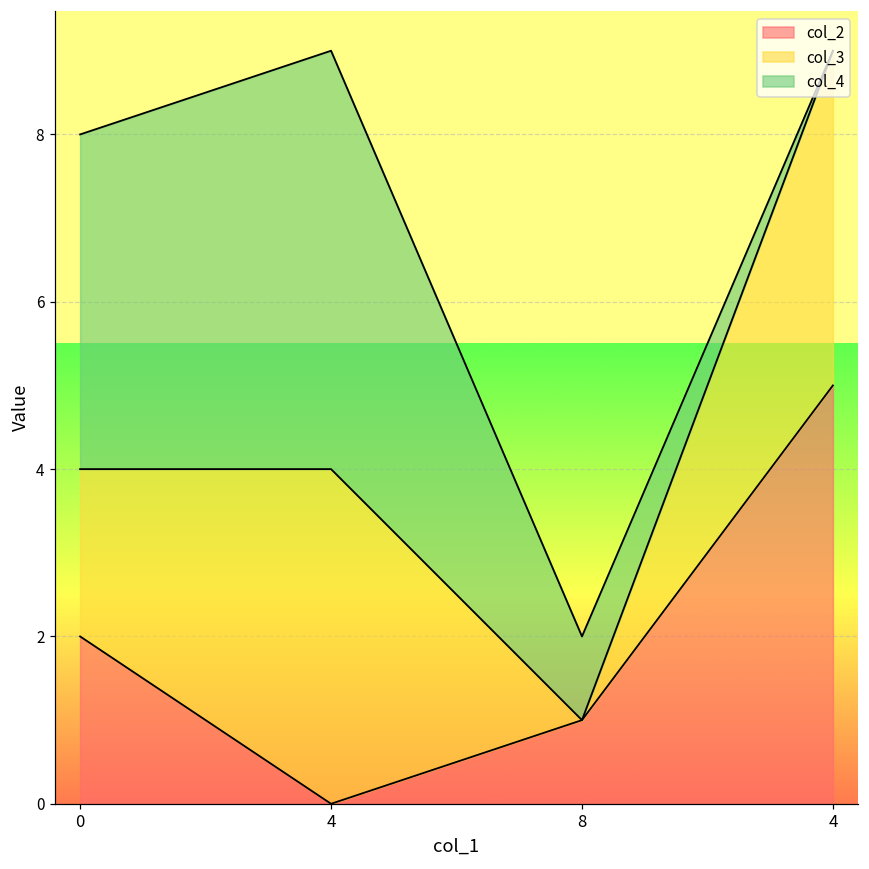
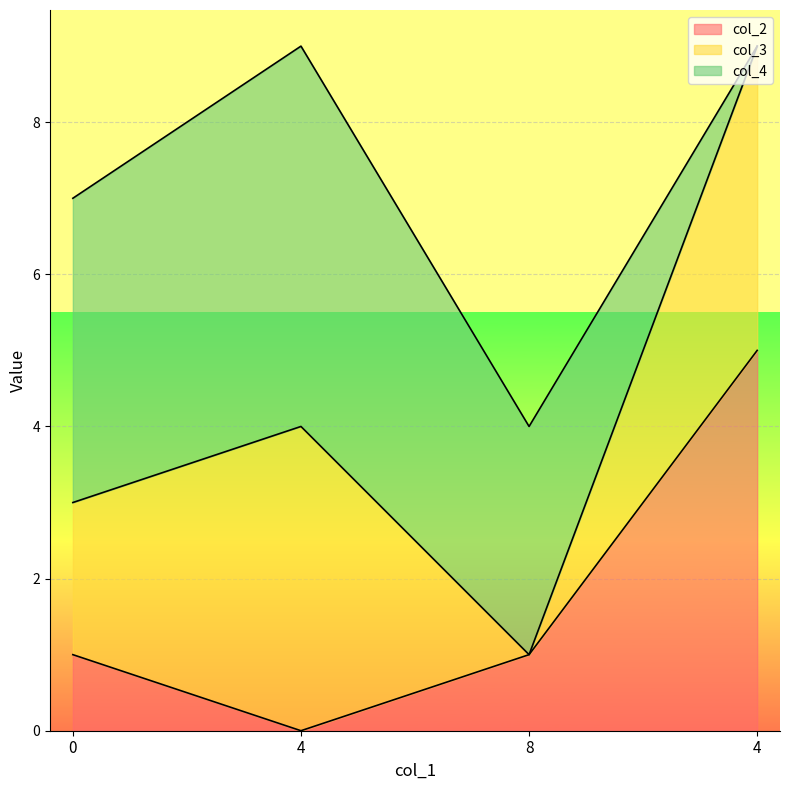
  {
    "col_2": {
-     "0": 2
+     "0": 1
    },
    "col_3": {
      "0": 2
    },
    "col_4": {
      "0": 4,
-     "8": 1
+     "8": 3
    }
  }
